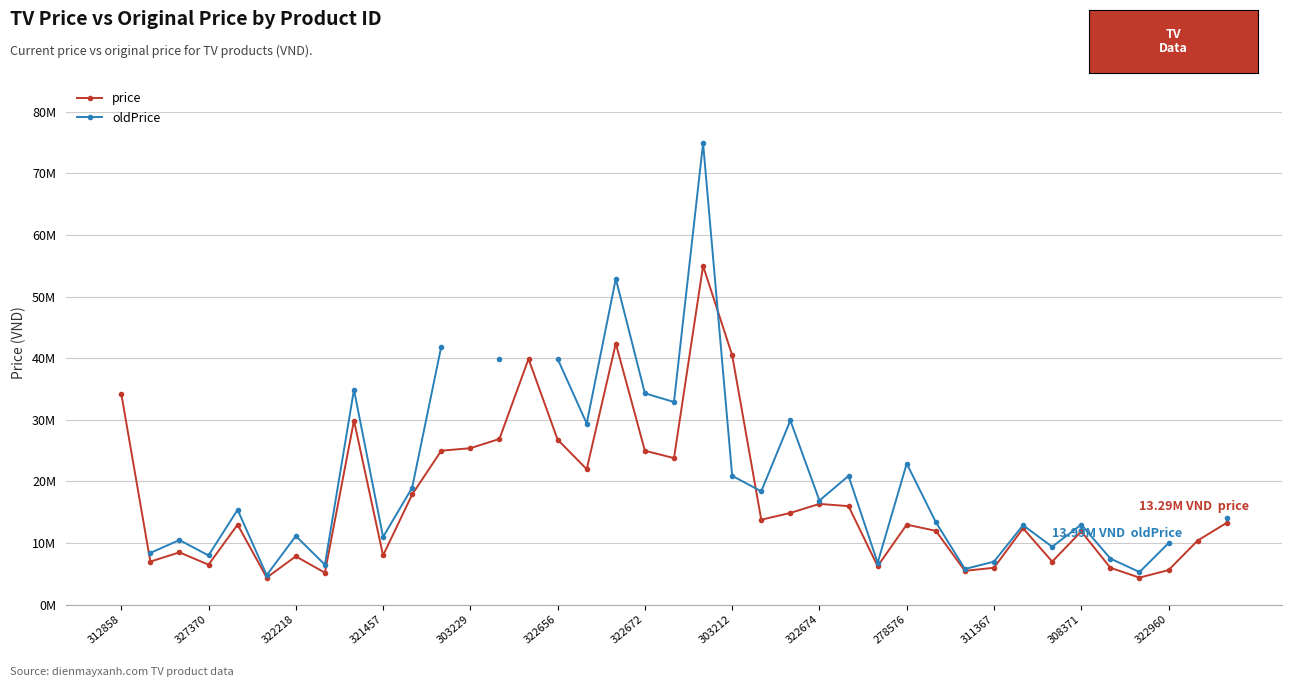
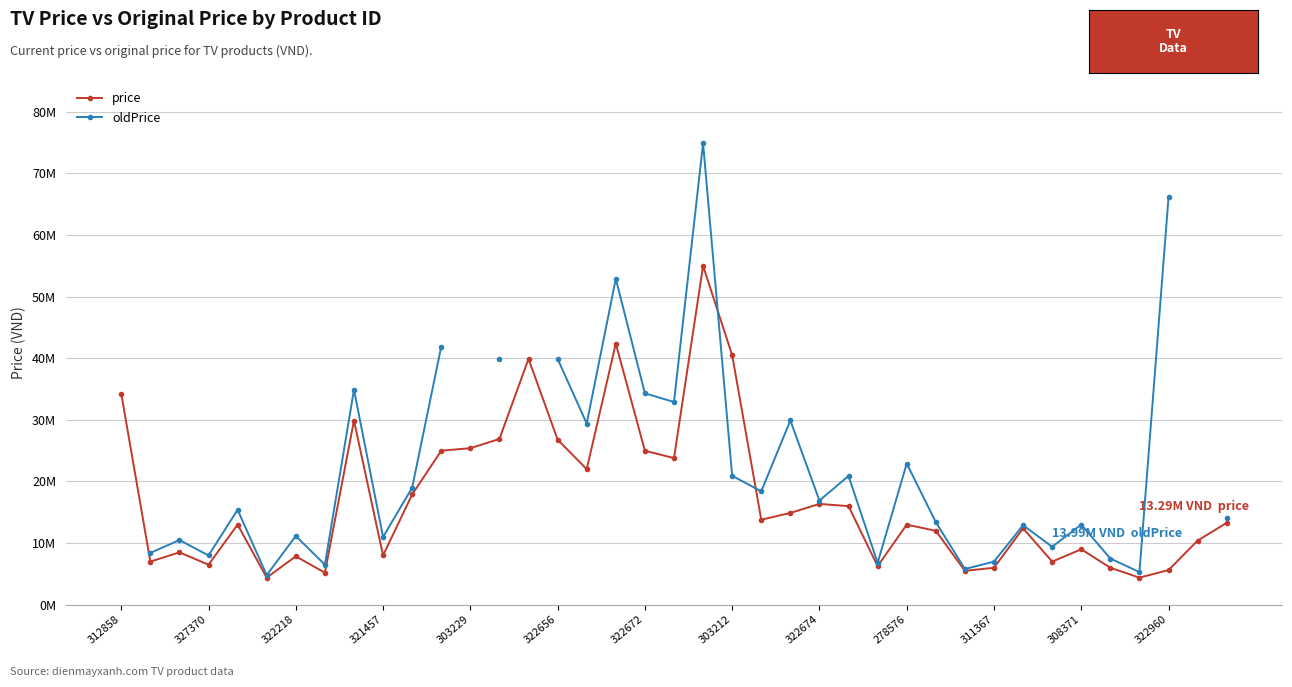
  {
    "price": {
      "312858": 34000000,
      "327370": 6000000,
      "322218": 8000000,
      "321457": 8000000,
      "303229": 25000000,
      "322656": 27000000,
      "322672": 25000000,
      "303212": 40000000,
      "322674": 16000000,
      "278576": 13000000,
      "311367": 6000000,
-     "308371": 12000000,
+     "308371": 9000000,
      "322960": 6000000
    },
    "oldPrice": {
      "327370": 8000000,
      "322218": 11000000,
      "321457": 11000000,
      "322656": 40000000,
      "322672": 34000000,
      "303212": 21000000,
      "322674": 17000000,
      "278576": 23000000,
      "311367": 7000000,
-     "322960": 10000000
+     "322960": 66000000
    }
  }
